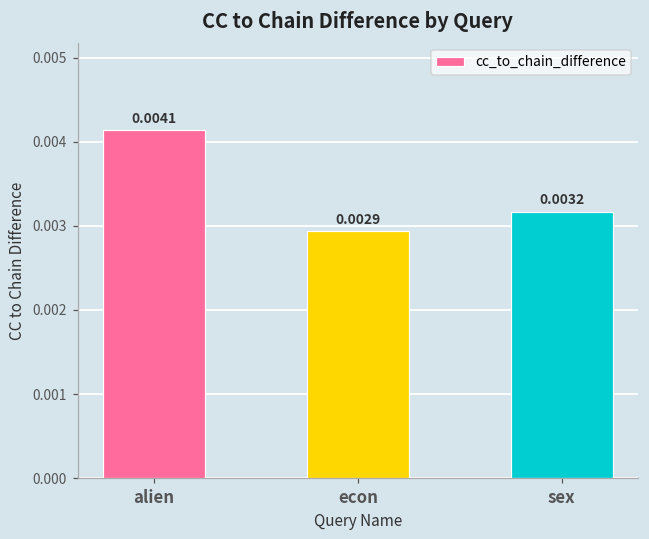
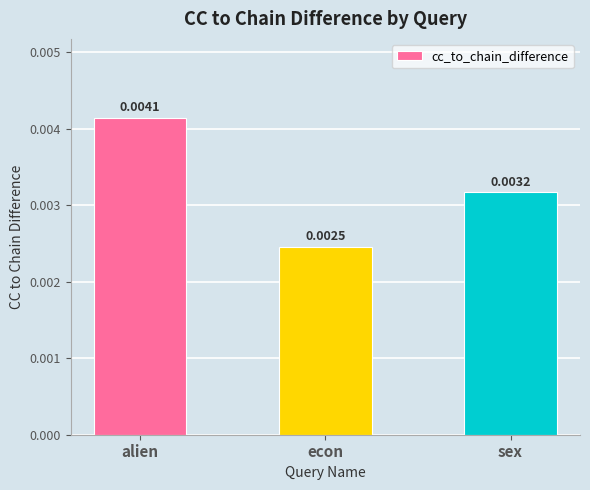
  {
    "alien": 0.0041,
-   "econ": 0.0029,
+   "econ": 0.0025,
    "sex": 0.0032
  }
